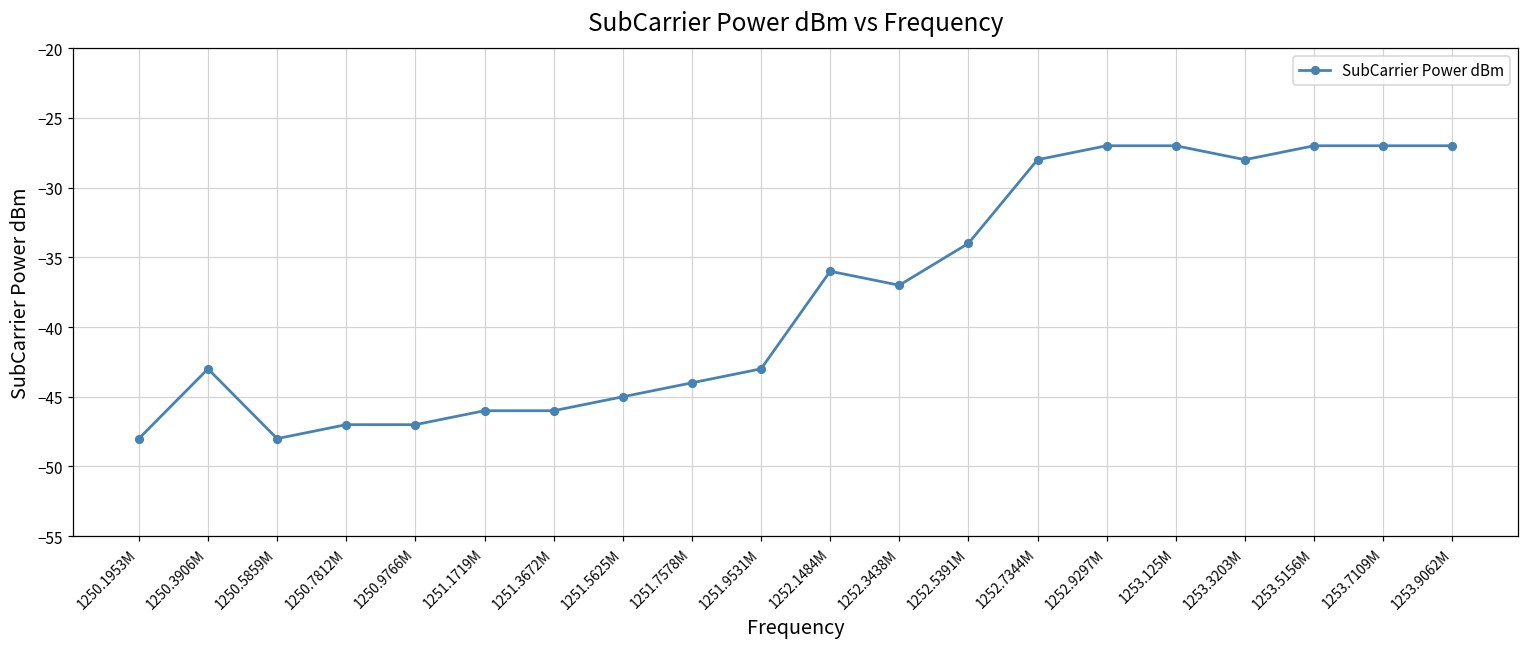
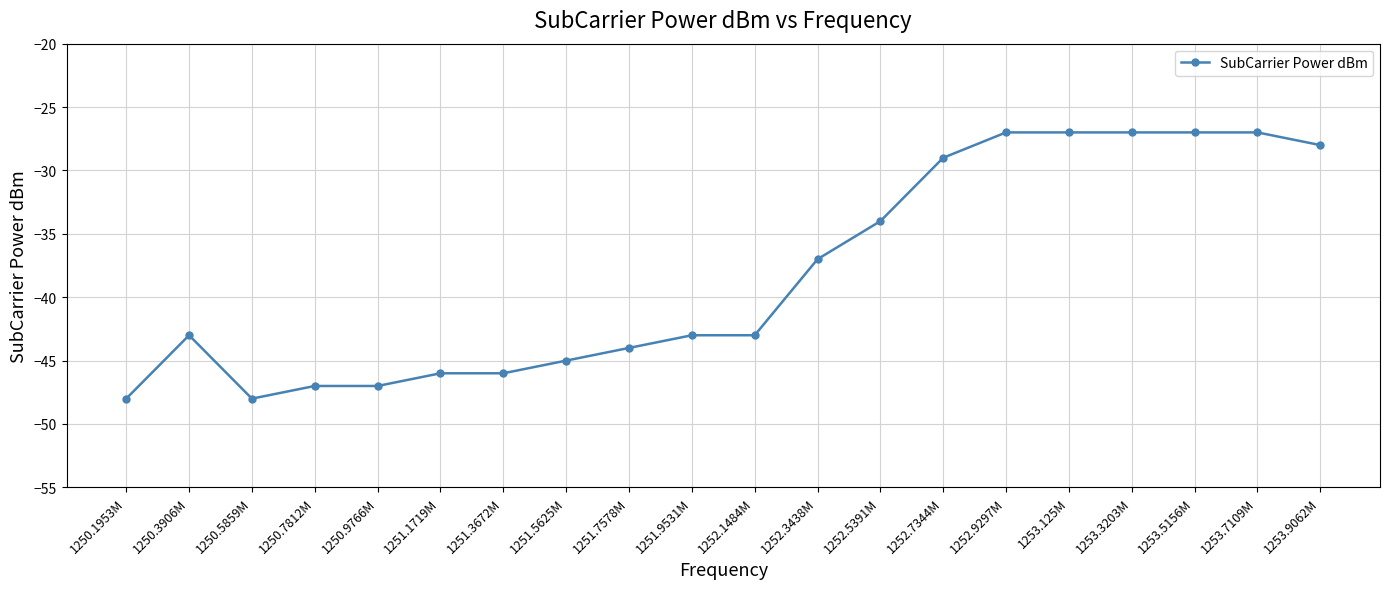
  {
    "1250.1953M": -48,
    "1250.3906M": -43,
    "1250.5859M": -48,
    "1250.7812M": -47,
    "1250.9766M": -47,
    "1251.1719M": -46,
    "1251.3672M": -46,
    "1251.5625M": -45,
    "1251.7578M": -44,
    "1251.9531M": -43,
-   "1252.1484M": -36,
+   "1252.1484M": -43,
    "1252.3438M": -37,
    "1252.5391M": -34,
-   "1252.7344M": -28,
+   "1252.7344M": -29,
    "1252.9297M": -27,
    "1253.125M": -27,
-   "1253.3203M": -28,
+   "1253.3203M": -27,
    "1253.5156M": -27,
    "1253.7109M": -27,
-   "1253.9062M": -27
+   "1253.9062M": -28
  }
